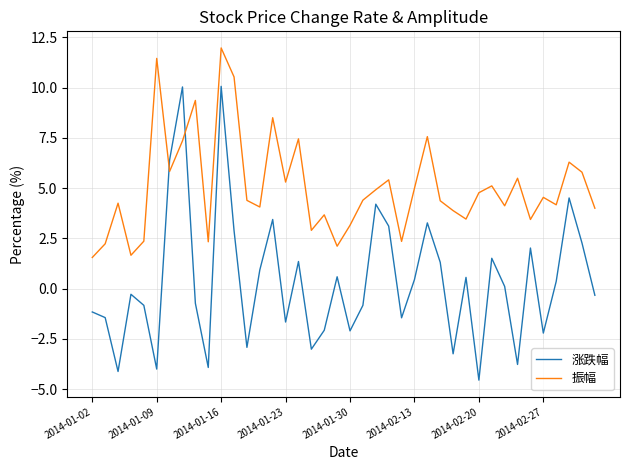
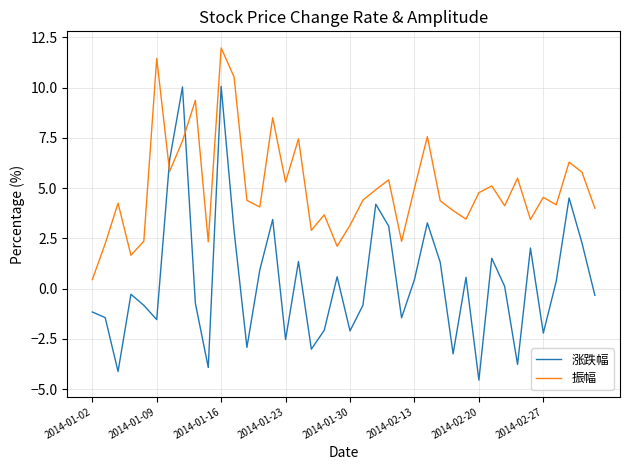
  {
    "涨跌幅": {
      "2014-01-02": -1.2,
-     "2014-01-09": -4.0,
+     "2014-01-09": -1.5,
      "2014-01-16": 10.1,
-     "2014-01-23": -1.7,
+     "2014-01-23": -2.5,
      "2014-01-30": -2.1,
      "2014-02-13": 0.5,
      "2014-02-20": -4.6,
      "2014-02-27": -2.2
    },
    "振幅": {
-     "2014-01-02": 1.6,
+     "2014-01-02": 0.5,
      "2014-01-09": 11.5,
      "2014-01-16": 12.0,
      "2014-01-23": 5.3,
      "2014-01-30": 3.2,
      "2014-02-13": 5.0,
      "2014-02-20": 4.8,
      "2014-02-27": 4.5
    }
  }
